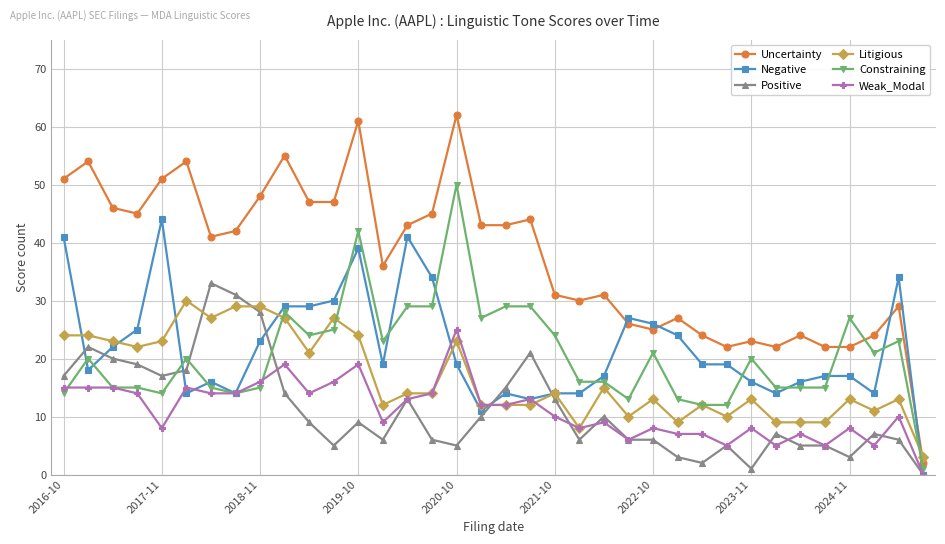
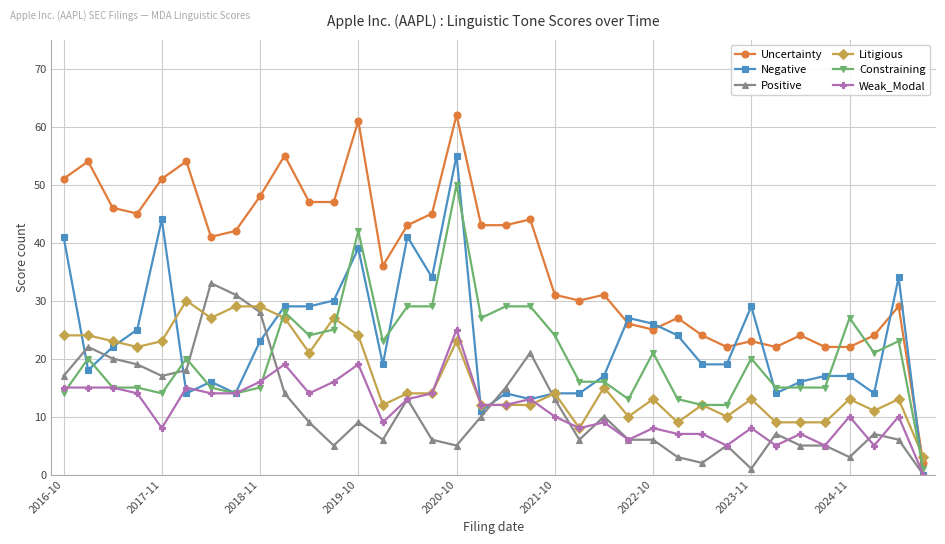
  {
    "Negative": {
      "2016-10": 41,
      "2017-11": 44,
      "2018-11": 23,
      "2019-10": 39,
-     "2020-10": 19,
+     "2020-10": 55,
      "2022-10": 26,
-     "2023-11": 16,
+     "2023-11": 29,
      "2024-11": 17
    },
    "Weak_Modal": {
      "2016-10": 15,
      "2017-11": 8,
      "2018-11": 16,
      "2019-10": 19,
      "2020-10": 25,
      "2021-10": 10,
      "2022-10": 8,
      "2023-11": 8,
-     "2024-11": 8
+     "2024-11": 10
    }
  }
